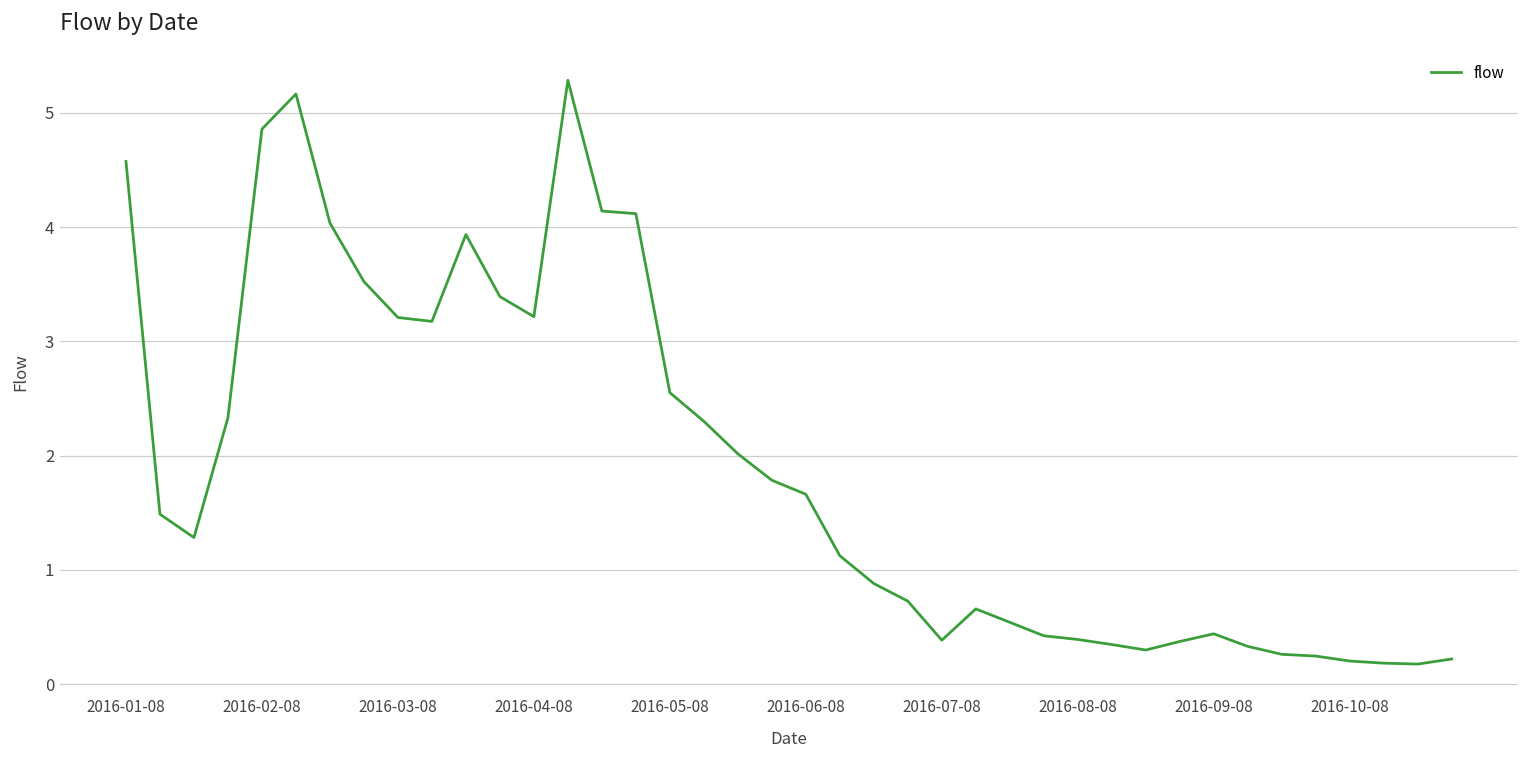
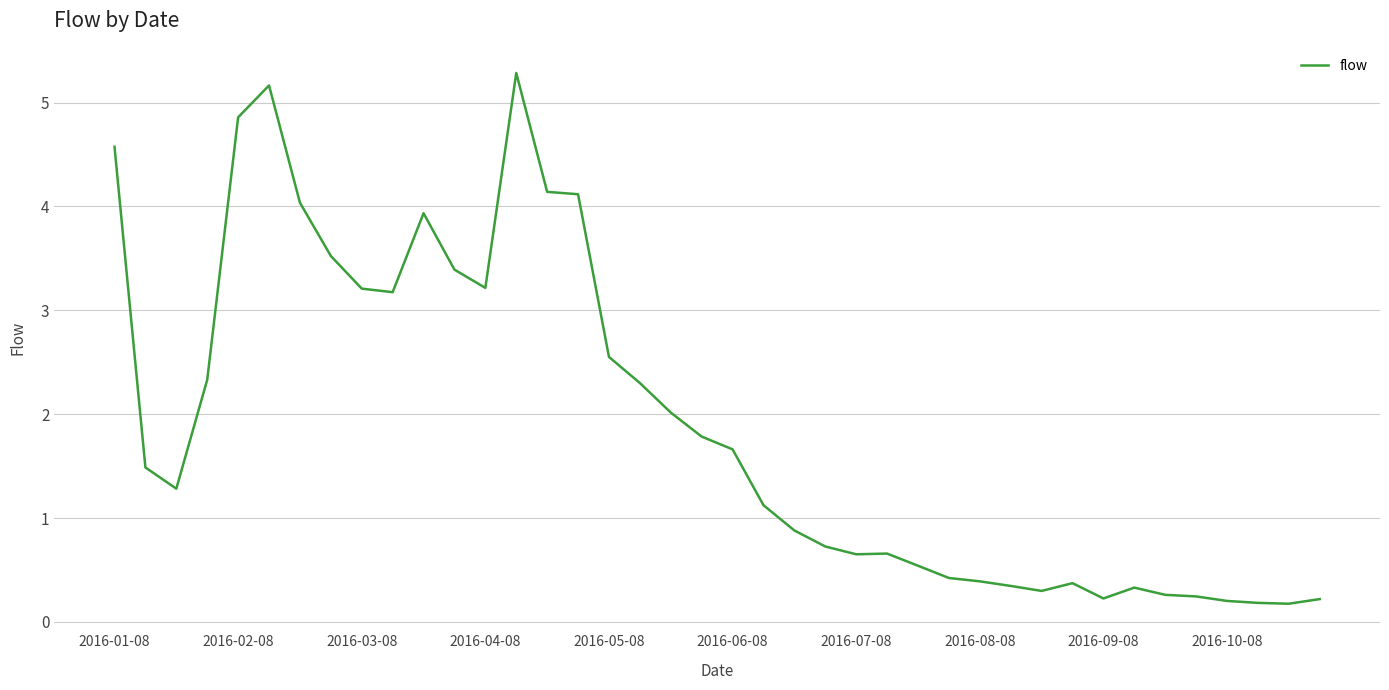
  {
    "2016-01-08": 4.57,
    "2016-02-08": 4.86,
    "2016-03-08": 3.21,
    "2016-04-08": 3.22,
    "2016-05-08": 2.55,
    "2016-06-08": 1.66,
-   "2016-07-08": 0.38,
+   "2016-07-08": 0.65,
    "2016-08-08": 0.39,
-   "2016-09-08": 0.44,
+   "2016-09-08": 0.23,
    "2016-10-08": 0.20
  }
